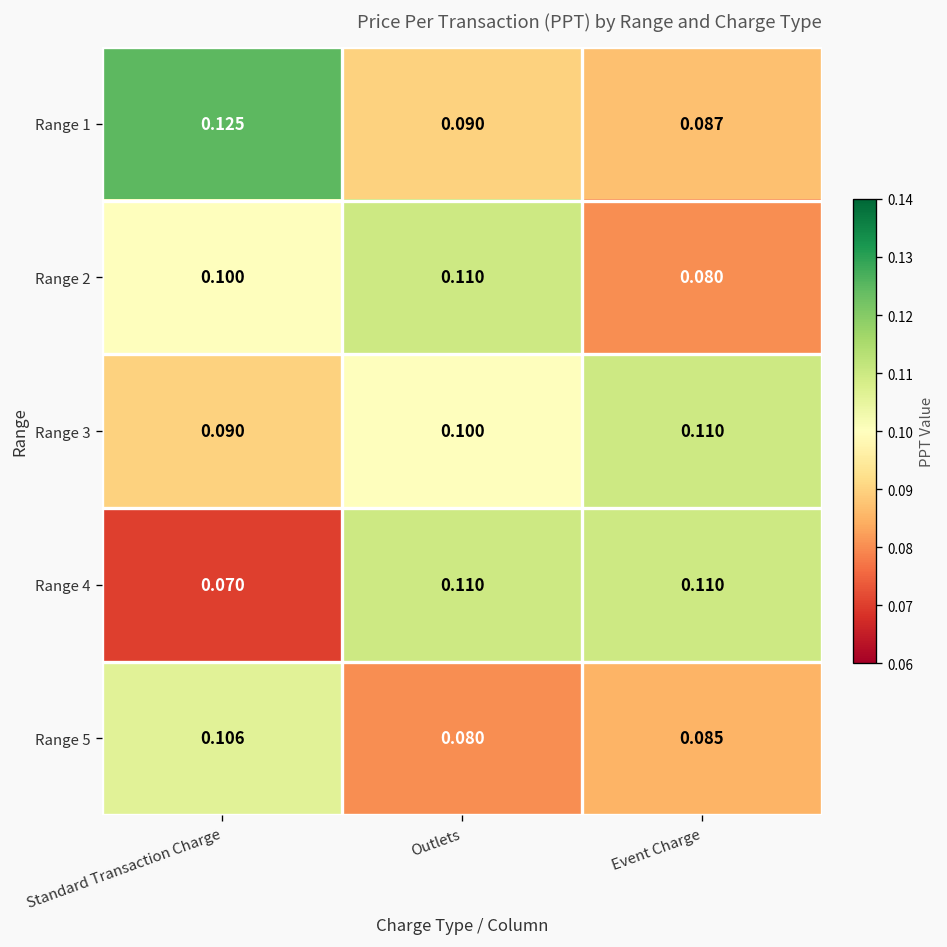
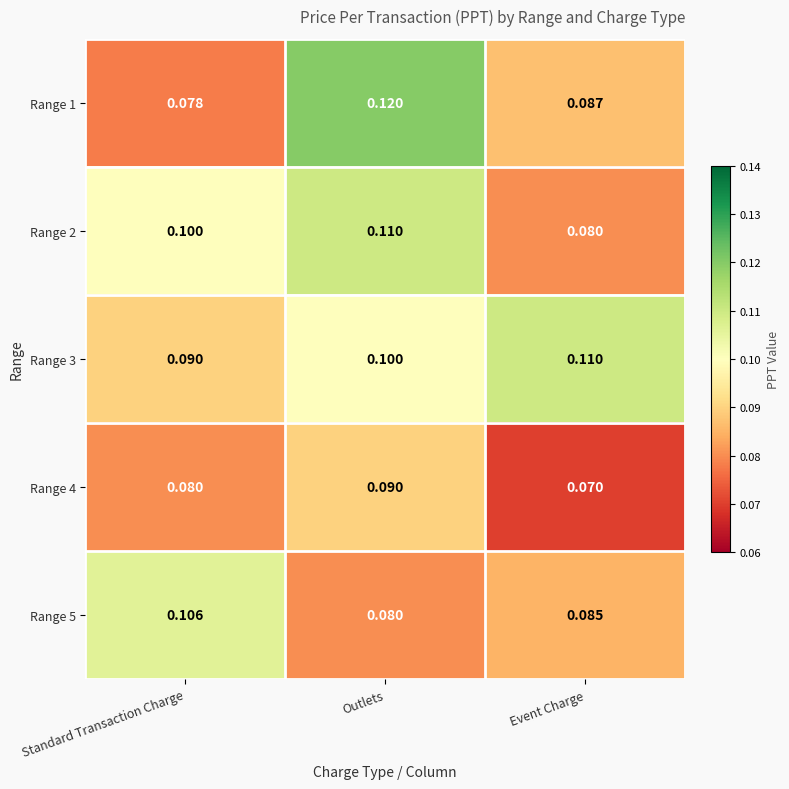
  {
    "Range 1": {
-     "Standard Transaction Charge": 0.125,
-     "Outlets": 0.090,
+     "Standard Transaction Charge": 0.078,
+     "Outlets": 0.120,
      "Event Charge": 0.087
    },
    "Range 2": {
      "Standard Transaction Charge": 0.100,
      "Outlets": 0.110,
      "Event Charge": 0.080
    },
    "Range 3": {
      "Standard Transaction Charge": 0.090,
      "Outlets": 0.100,
      "Event Charge": 0.110
    },
    "Range 4": {
-     "Standard Transaction Charge": 0.070,
-     "Outlets": 0.110,
-     "Event Charge": 0.110
+     "Standard Transaction Charge": 0.080,
+     "Outlets": 0.090,
+     "Event Charge": 0.070
    },
    "Range 5": {
      "Standard Transaction Charge": 0.106,
      "Outlets": 0.080,
      "Event Charge": 0.085
    }
  }
